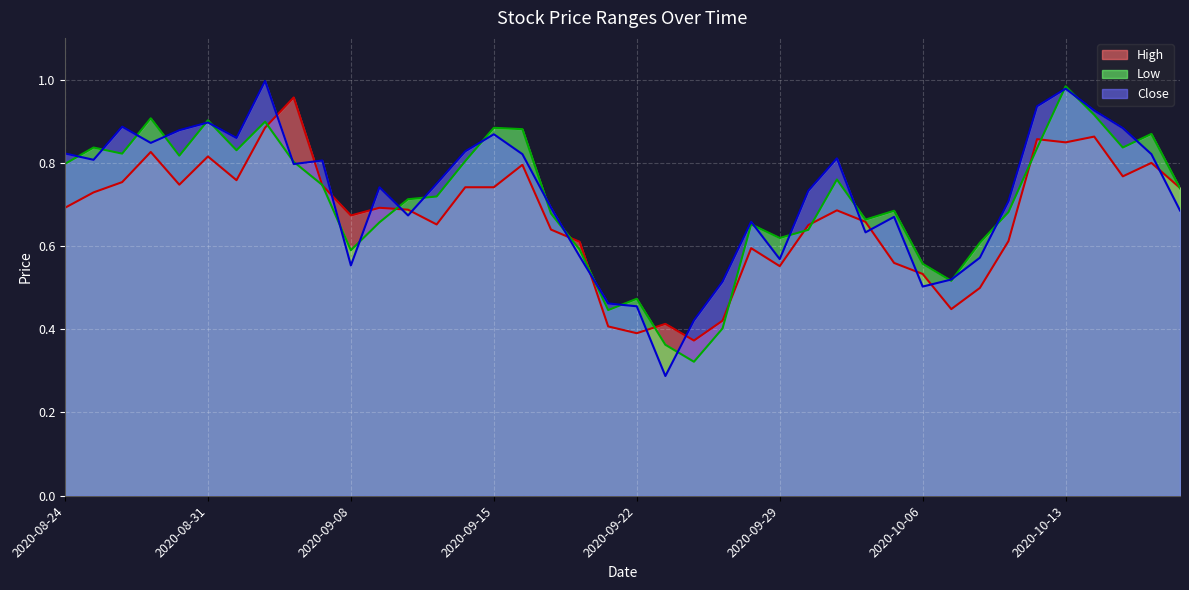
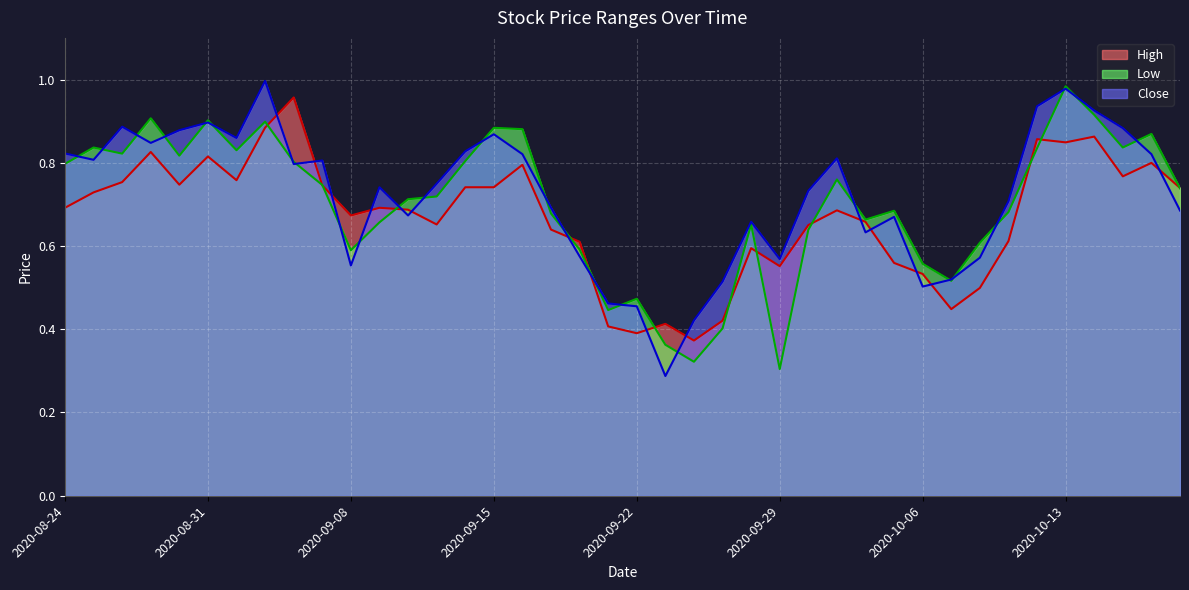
  {
    "High": {
      "2020-08-24": 0.69,
      "2020-08-31": 0.82,
      "2020-09-08": 0.67,
      "2020-09-15": 0.74,
      "2020-09-22": 0.39,
      "2020-09-29": 0.55,
      "2020-10-06": 0.53,
      "2020-10-13": 0.85
    },
    "Low": {
      "2020-08-24": 0.80,
      "2020-09-08": 0.59,
      "2020-09-15": 0.88,
      "2020-09-22": 0.47,
-     "2020-09-29": 0.62,
+     "2020-09-29": 0.30,
      "2020-10-06": 0.56
    },
    "Close": {
      "2020-08-24": 0.82,
      "2020-09-08": 0.55,
      "2020-09-15": 0.87,
      "2020-09-22": 0.46,
      "2020-09-29": 0.57,
      "2020-10-06": 0.50
    }
  }
